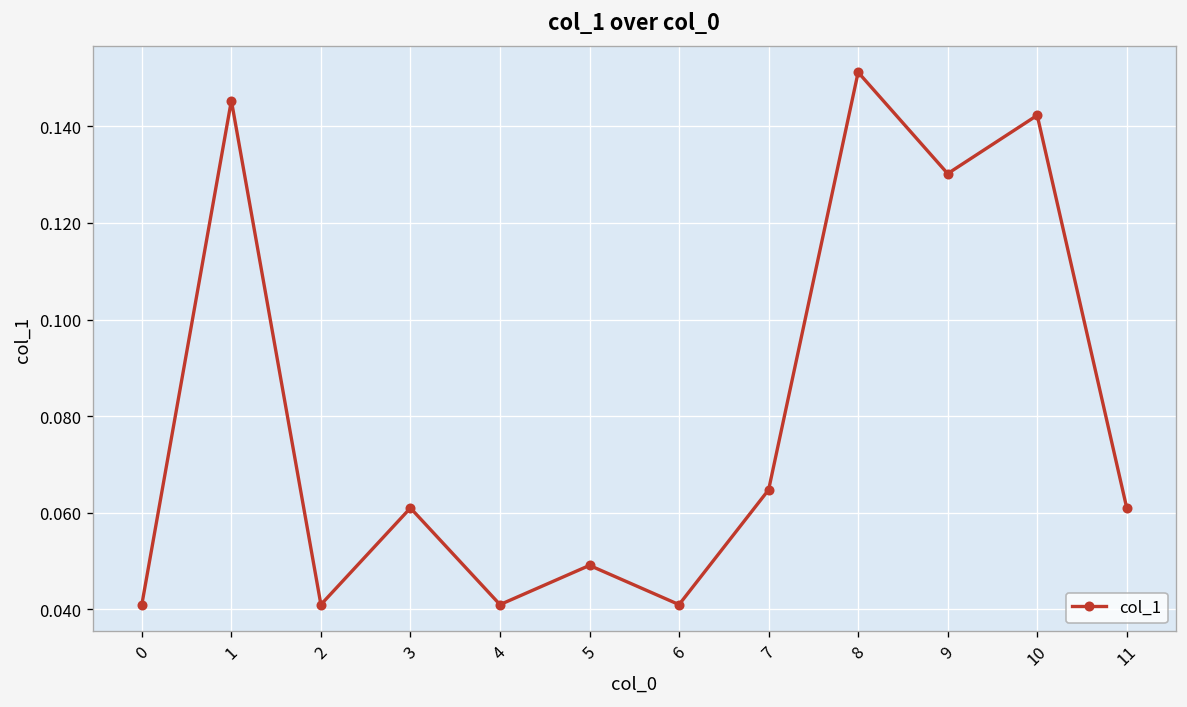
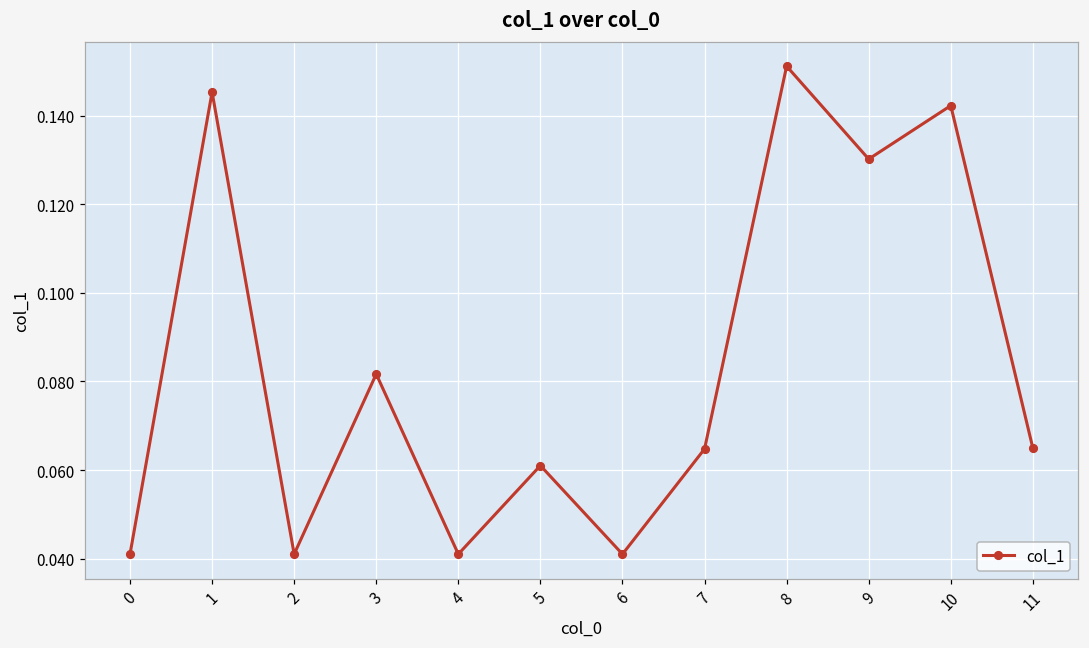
  {
    "0": 0.041,
    "1": 0.145,
    "2": 0.041,
-   "3": 0.061,
+   "3": 0.082,
    "4": 0.041,
-   "5": 0.049,
+   "5": 0.061,
    "6": 0.041,
    "7": 0.065,
    "8": 0.151,
    "9": 0.130,
    "10": 0.142,
-   "11": 0.061
+   "11": 0.065
  }
